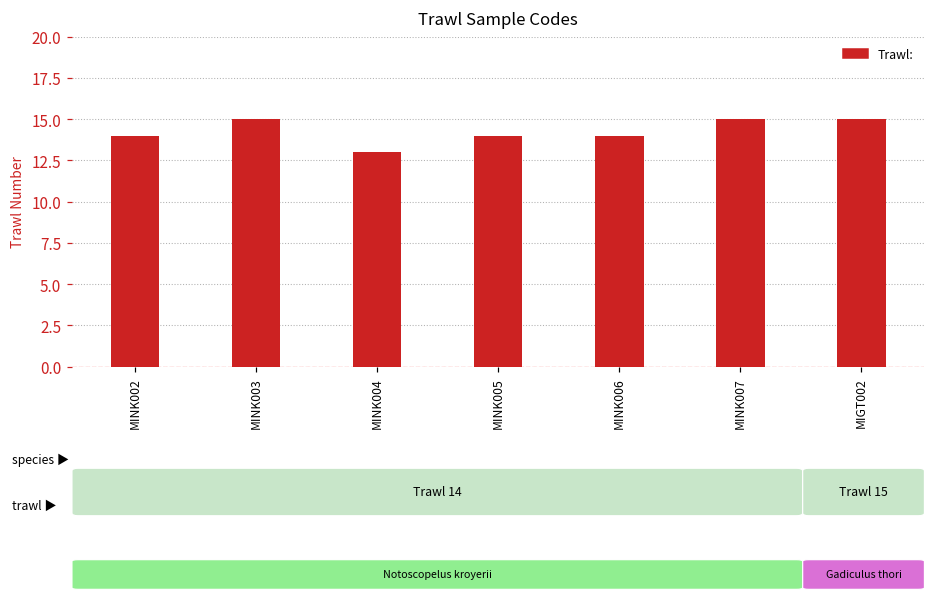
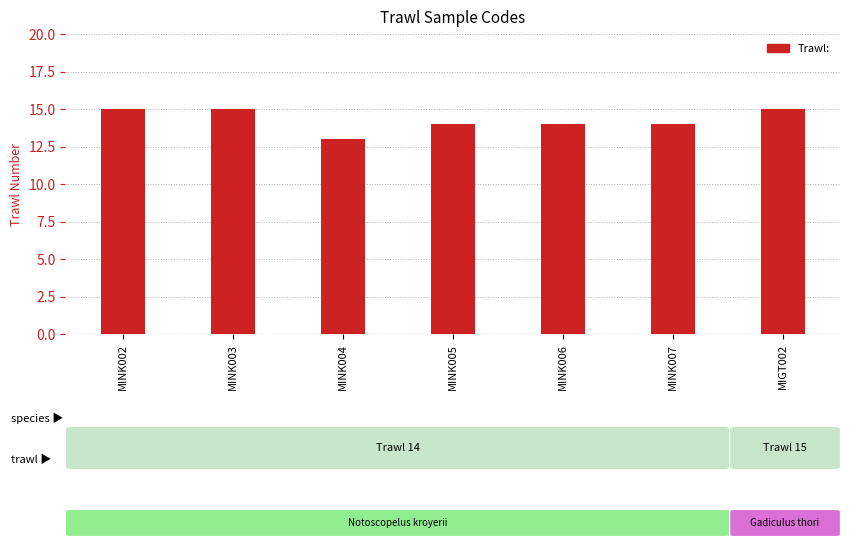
  {
-   "MINK002": 14,
+   "MINK002": 15,
    "MINK003": 15,
    "MINK004": 13,
    "MINK005": 14,
    "MINK006": 14,
-   "MINK007": 15,
+   "MINK007": 14,
    "MIGT002": 15
  }
